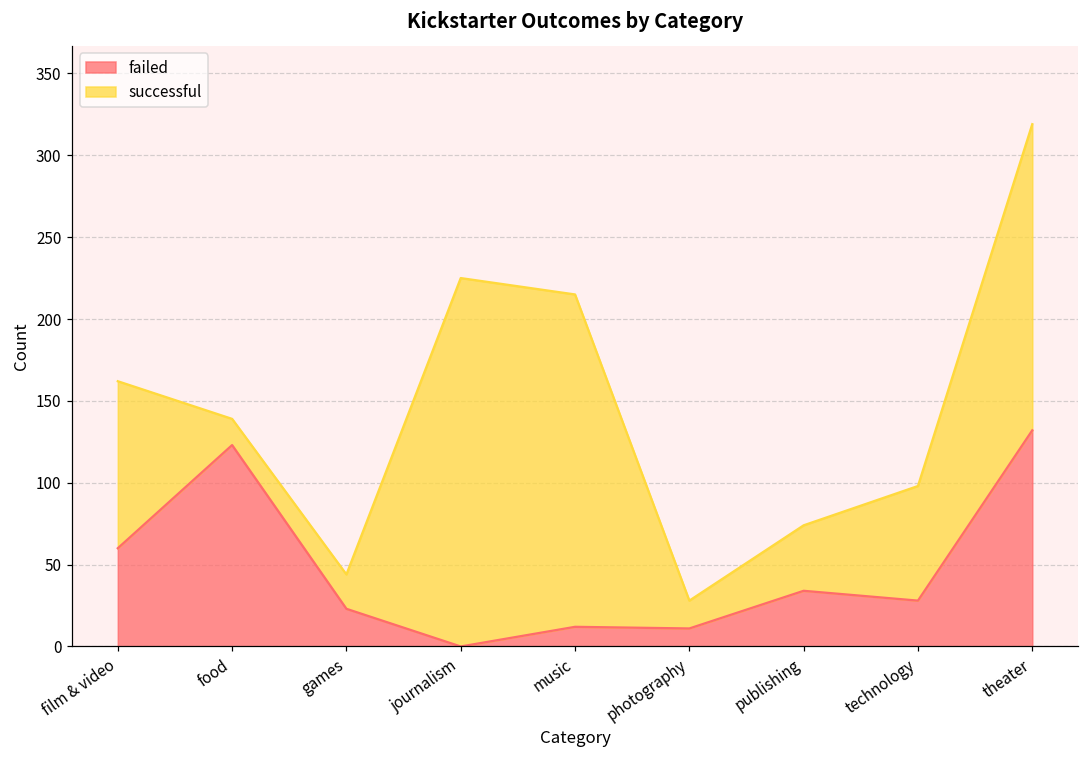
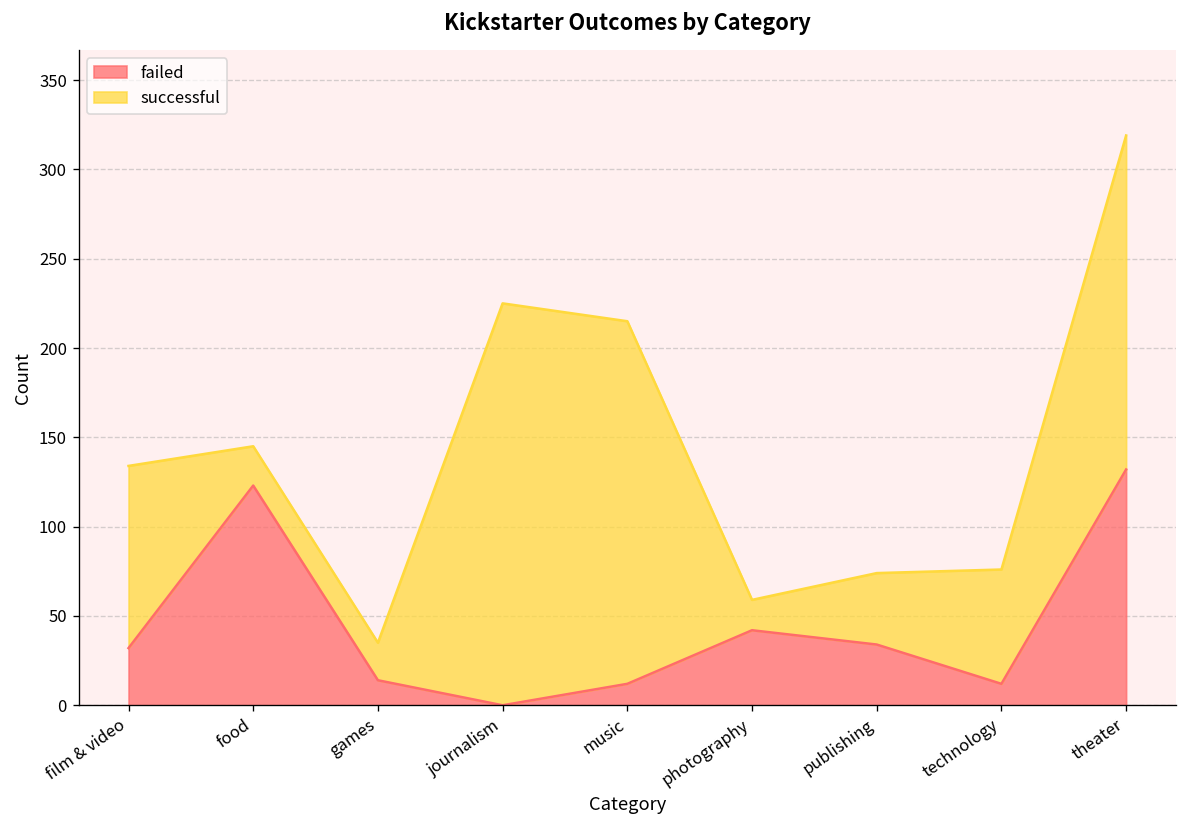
  {
    "failed": {
-     "film & video": 60,
+     "film & video": 32,
      "food": 123,
-     "games": 23,
+     "games": 14,
      "journalism": 0,
      "music": 12,
-     "photography": 11,
+     "photography": 42,
      "publishing": 34,
-     "technology": 28,
+     "technology": 12,
      "theater": 132
    },
    "successful": {
      "film & video": 102,
-     "food": 16,
+     "food": 22,
      "games": 21,
      "journalism": 225,
      "music": 203,
      "photography": 17,
      "publishing": 40,
-     "technology": 70,
+     "technology": 64,
      "theater": 187
    }
  }
